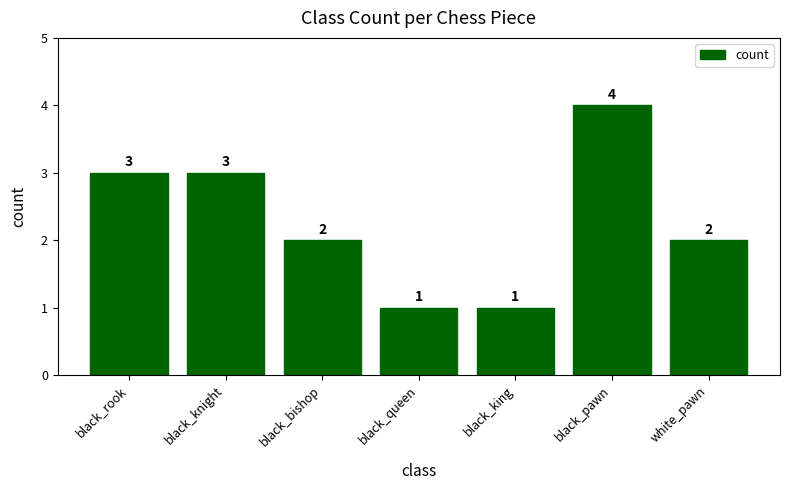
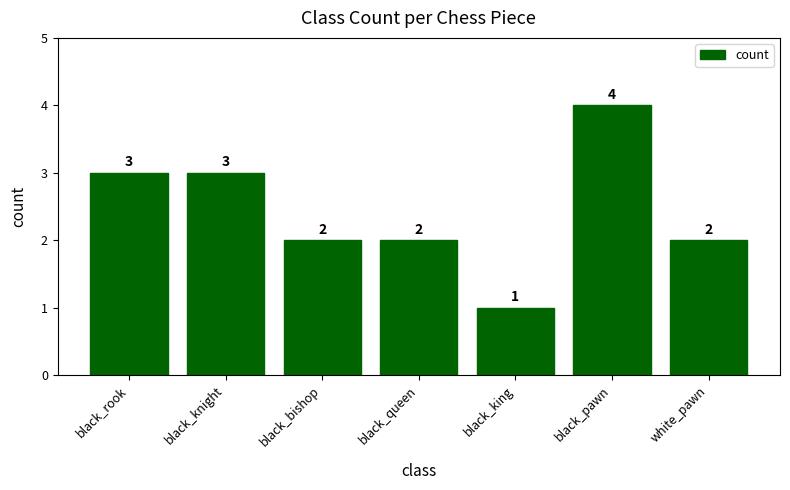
  {
    "black_rook": 3,
    "black_knight": 3,
    "black_bishop": 2,
-   "black_queen": 1,
+   "black_queen": 2,
    "black_king": 1,
    "black_pawn": 4,
    "white_pawn": 2
  }
